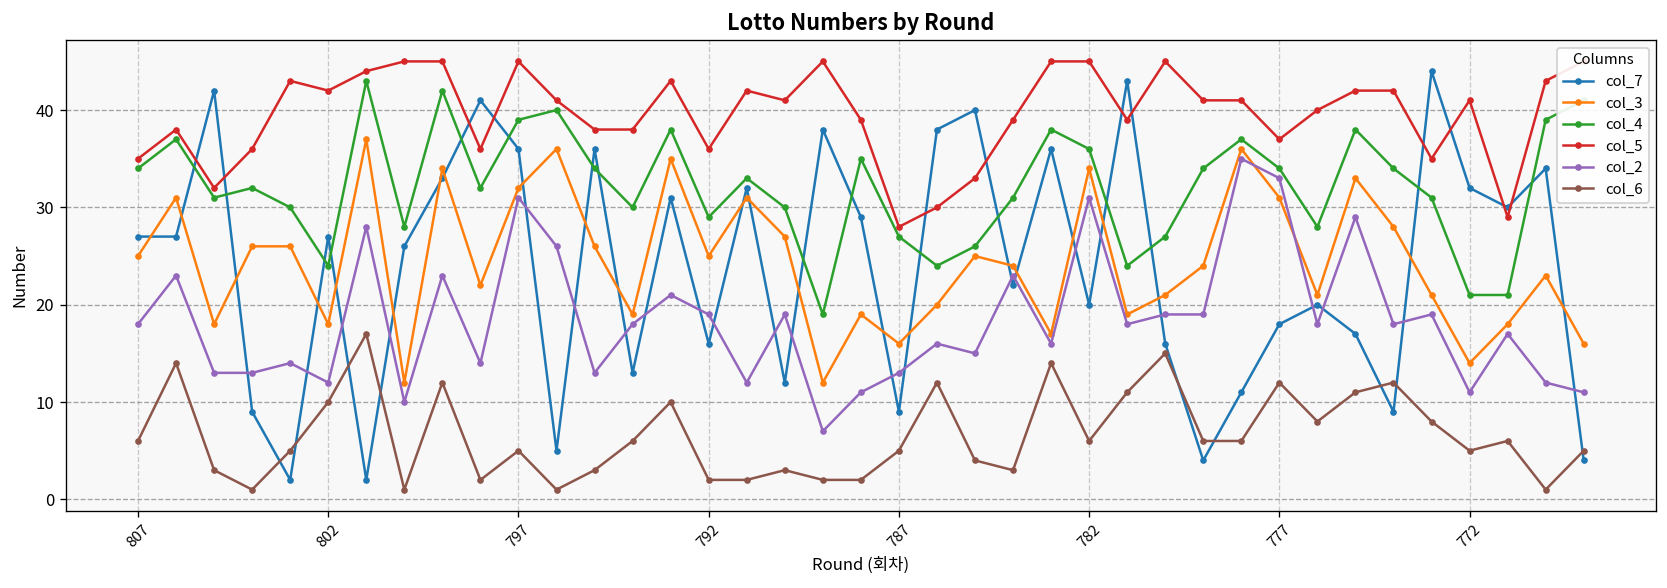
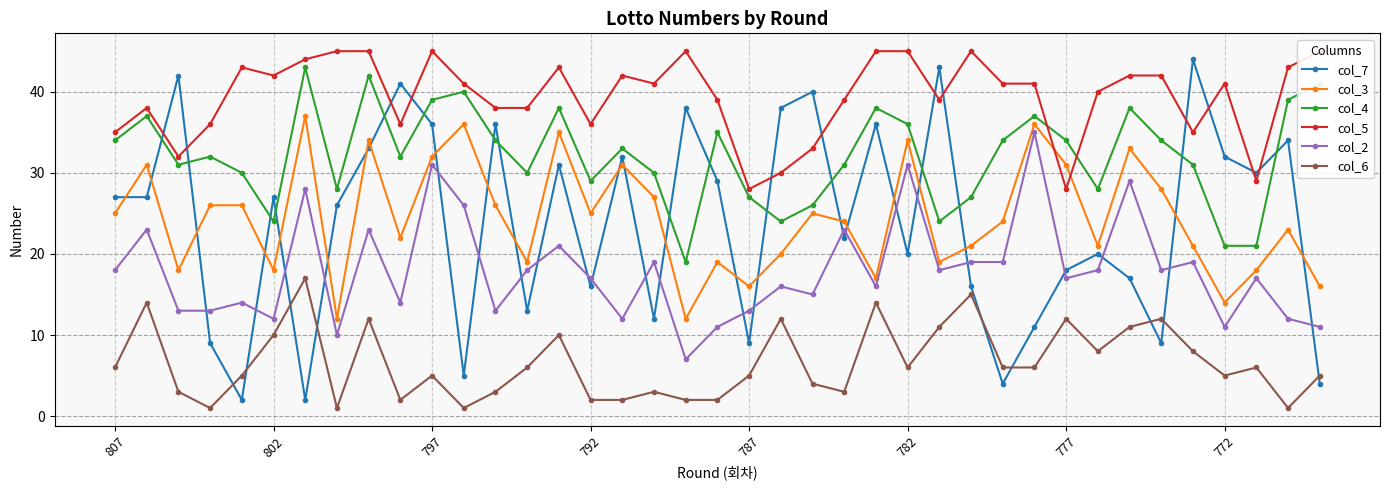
  {
    "col_7": {
      "807": 27,
      "802": 27,
      "797": 36,
      "792": 16,
      "787": 9,
      "782": 20,
      "777": 18,
      "772": 32
    },
    "col_3": {
      "807": 25,
      "802": 18,
      "797": 32,
      "792": 25,
      "787": 16,
      "782": 34,
      "777": 31,
      "772": 14
    },
    "col_4": {
      "807": 34,
      "802": 24,
      "797": 39,
      "792": 29,
      "787": 27,
      "782": 36,
      "777": 34,
      "772": 21
    },
    "col_5": {
      "807": 35,
      "802": 42,
      "797": 45,
      "792": 36,
      "787": 28,
      "782": 45,
-     "777": 37,
+     "777": 28,
      "772": 41
    },
    "col_2": {
      "807": 18,
      "802": 12,
      "797": 31,
-     "792": 19,
+     "792": 17,
      "787": 13,
      "782": 31,
-     "777": 33,
+     "777": 17,
      "772": 11
    },
    "col_6": {
      "807": 6,
      "802": 10,
      "797": 5,
      "792": 2,
      "787": 5,
      "782": 6,
      "777": 12,
      "772": 5
    }
  }
